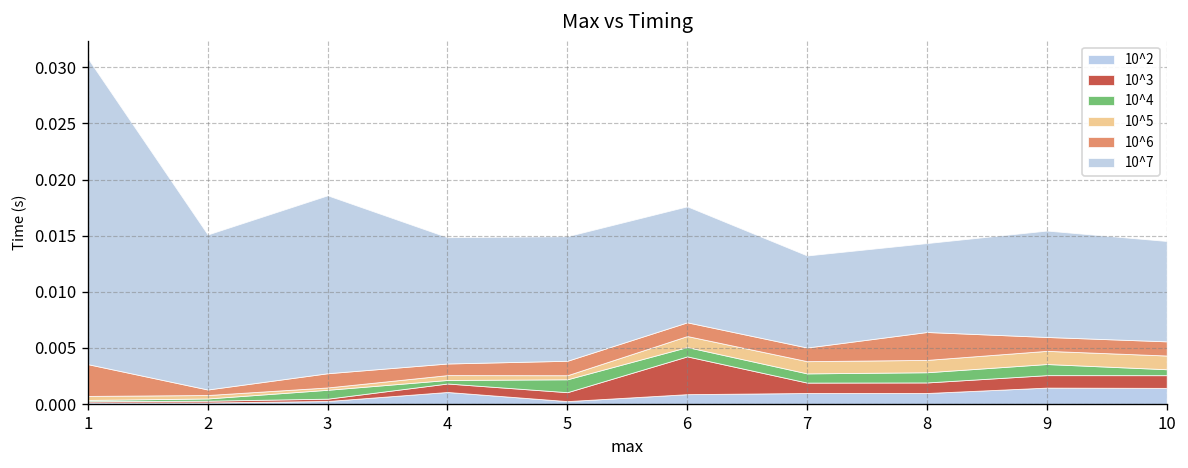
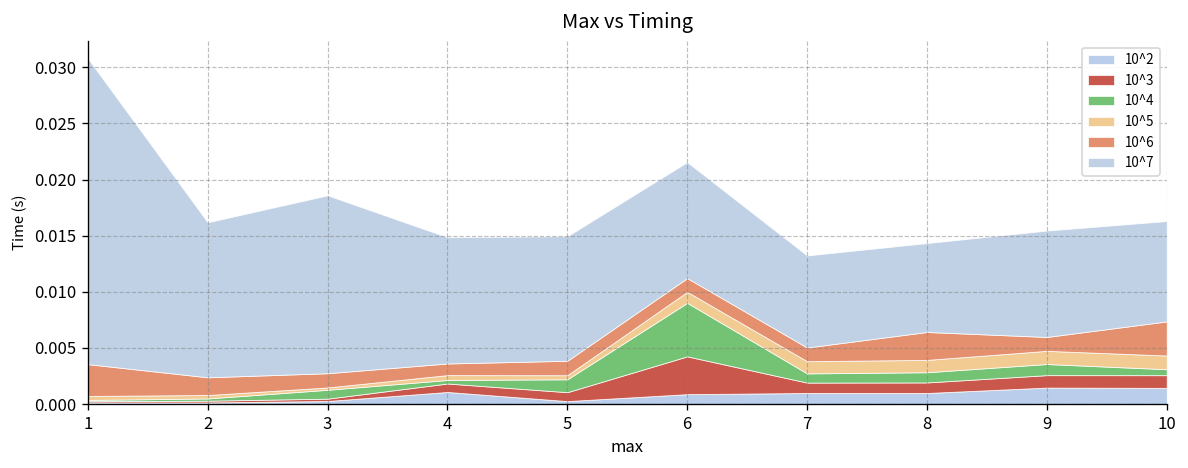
  {
    "10^3": {
      "4": 0.001,
      "5": 0.001,
      "6": 0.003,
      "7": 0.001,
      "8": 0.001,
      "9": 0.001,
      "10": 0.001
    },
    "10^4": {
      "4": 0.000,
      "5": 0.001,
-     "6": 0.001,
+     "6": 0.005,
      "7": 0.001,
      "8": 0.001,
      "9": 0.001,
      "10": 0.001
    },
    "10^5": {
      "1": 0.000,
      "2": 0.000,
      "4": 0.000,
      "5": 0.000,
      "6": 0.001,
      "7": 0.001,
      "8": 0.001,
      "9": 0.001,
      "10": 0.001
    },
    "10^6": {
      "1": 0.003,
-     "2": 0.000,
+     "2": 0.002,
      "3": 0.001,
      "4": 0.001,
      "5": 0.001,
      "6": 0.001,
      "7": 0.001,
      "8": 0.002,
      "9": 0.001,
-     "10": 0.001
+     "10": 0.003
    }
  }
